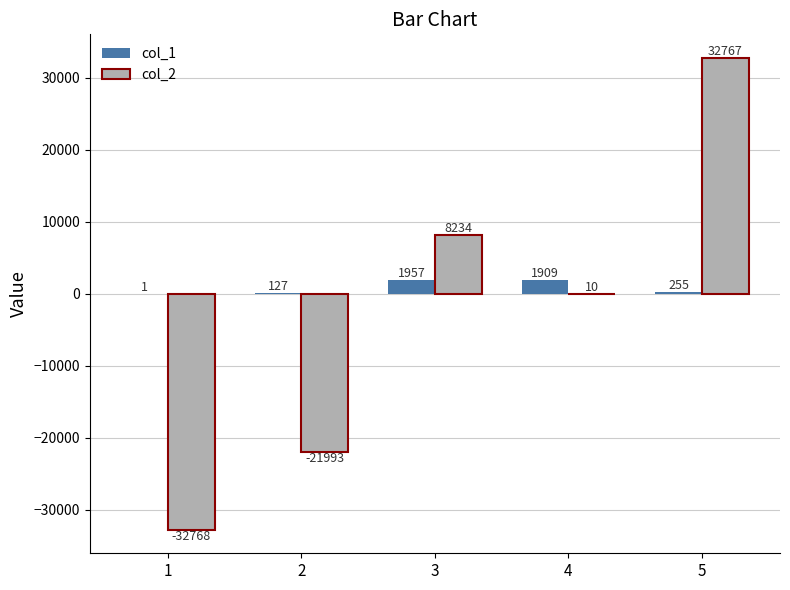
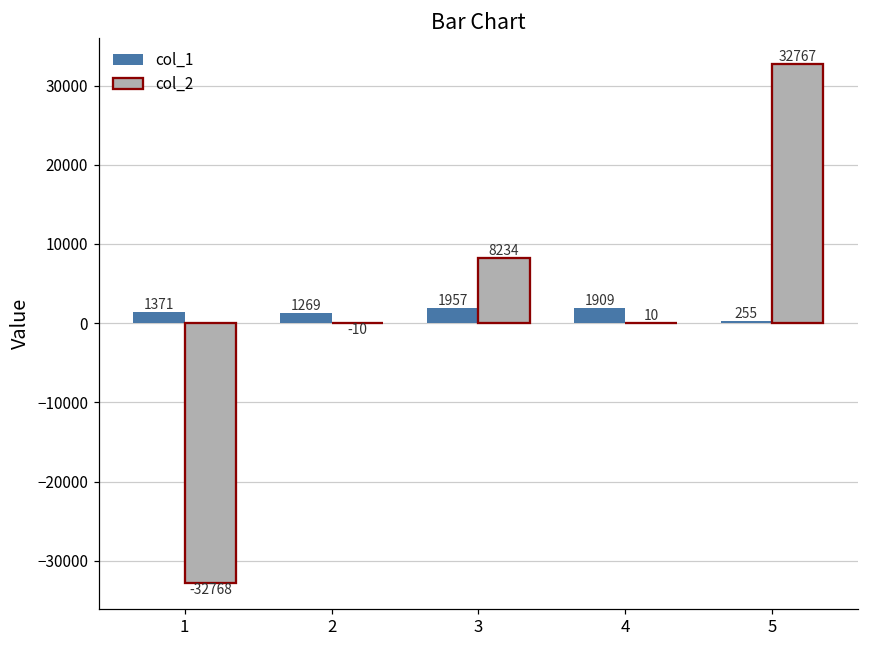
  {
    "col_1": {
-     "1": 1,
-     "2": 127,
+     "1": 1371,
+     "2": 1269,
      "3": 1957,
      "4": 1909,
      "5": 255
    },
    "col_2": {
      "1": -32768,
-     "2": -21993,
+     "2": -10,
      "3": 8234,
      "4": 10,
      "5": 32767
    }
  }
